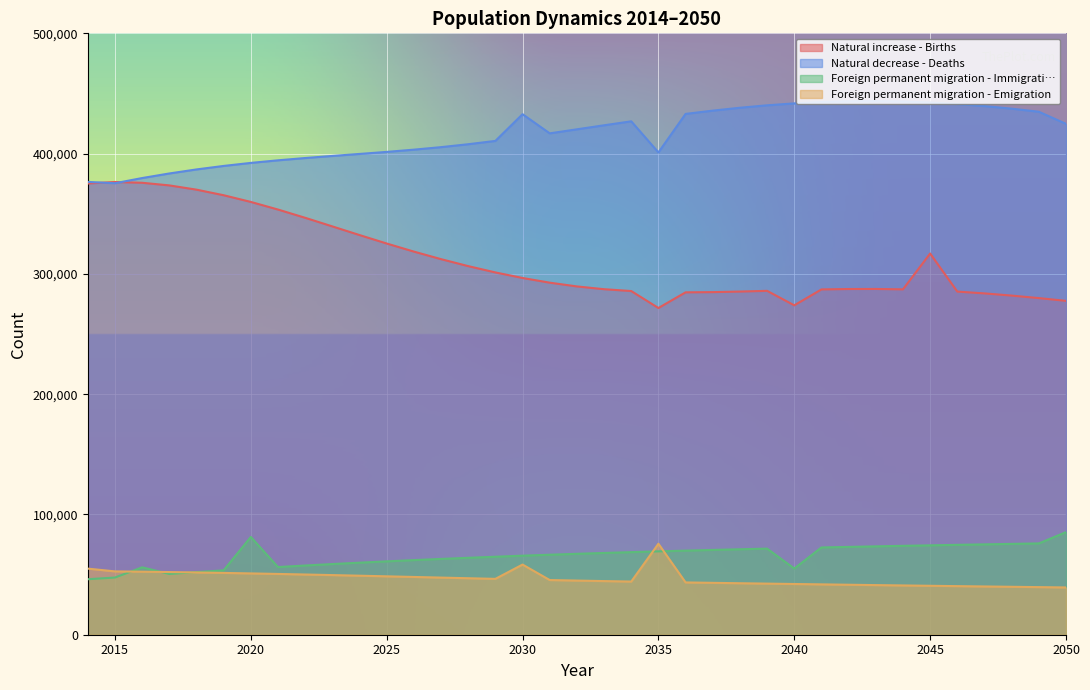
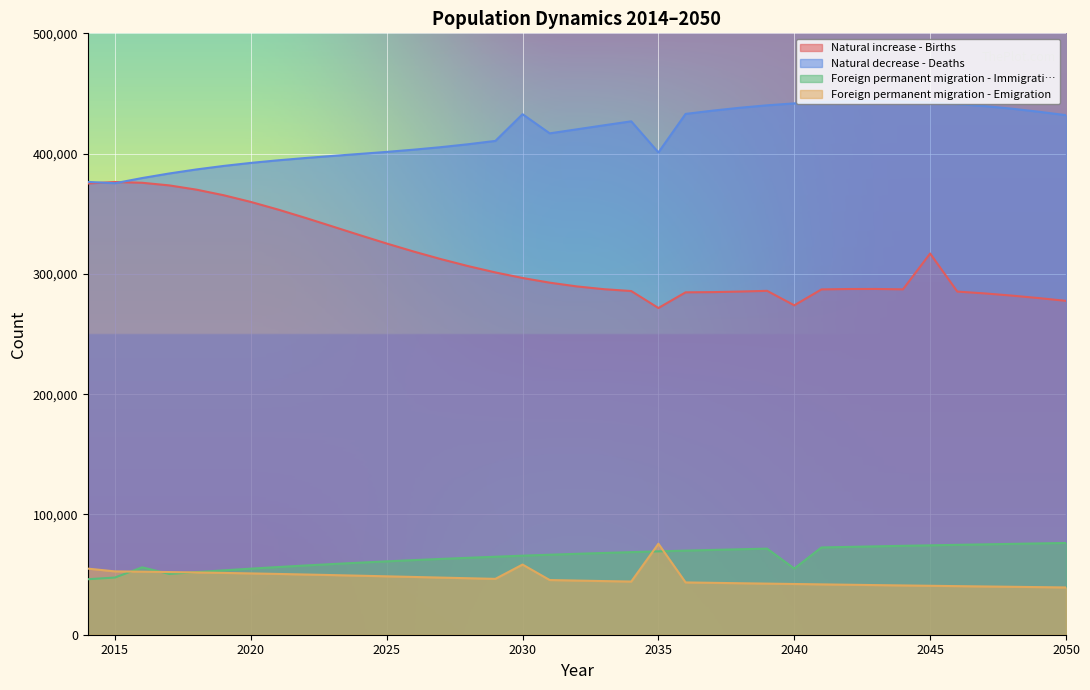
  {
    "Natural increase - Births": {
      "2020": "360,000",
      "2025": "325,000",
      "2030": "297,000",
      "2035": "272,000",
      "2040": "274,000",
      "2045": "317,000",
      "2050": "278,000"
    },
    "Natural decrease - Deaths": {
      "2020": "392,000",
      "2025": "401,000",
      "2030": "433,000",
      "2035": "401,000",
      "2040": "442,000",
-     "2050": "425,000"
+     "2050": "432,000"
    },
    "Foreign permanent migration - Immigrati…": {
      "2015": "48,000",
-     "2020": "81,000",
+     "2020": "55,000",
      "2025": "61,000",
      "2030": "66,000",
      "2035": "69,000",
      "2040": "55,000",
      "2045": "74,000",
-     "2050": "85,000"
+     "2050": "76,000"
    },
    "Foreign permanent migration - Emigration": {
      "2015": "53,000",
      "2020": "51,000",
      "2025": "49,000",
      "2030": "58,000",
      "2035": "76,000",
      "2040": "42,000",
      "2045": "41,000",
      "2050": "39,000"
    }
  }
